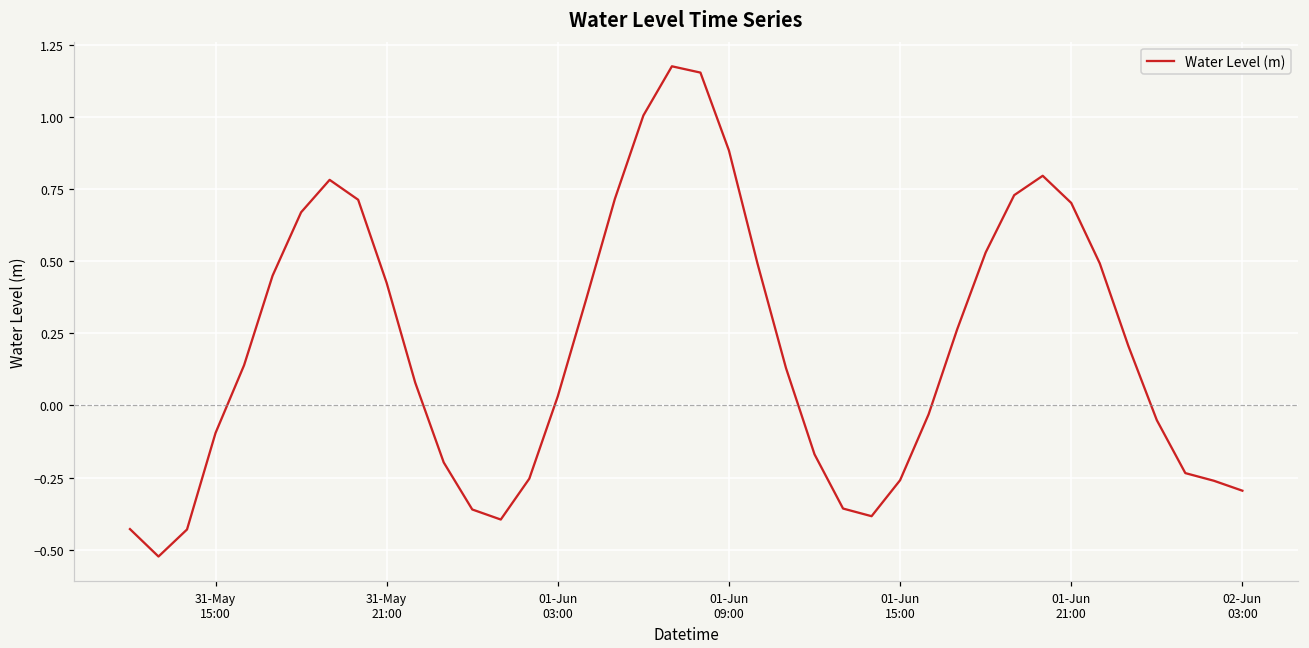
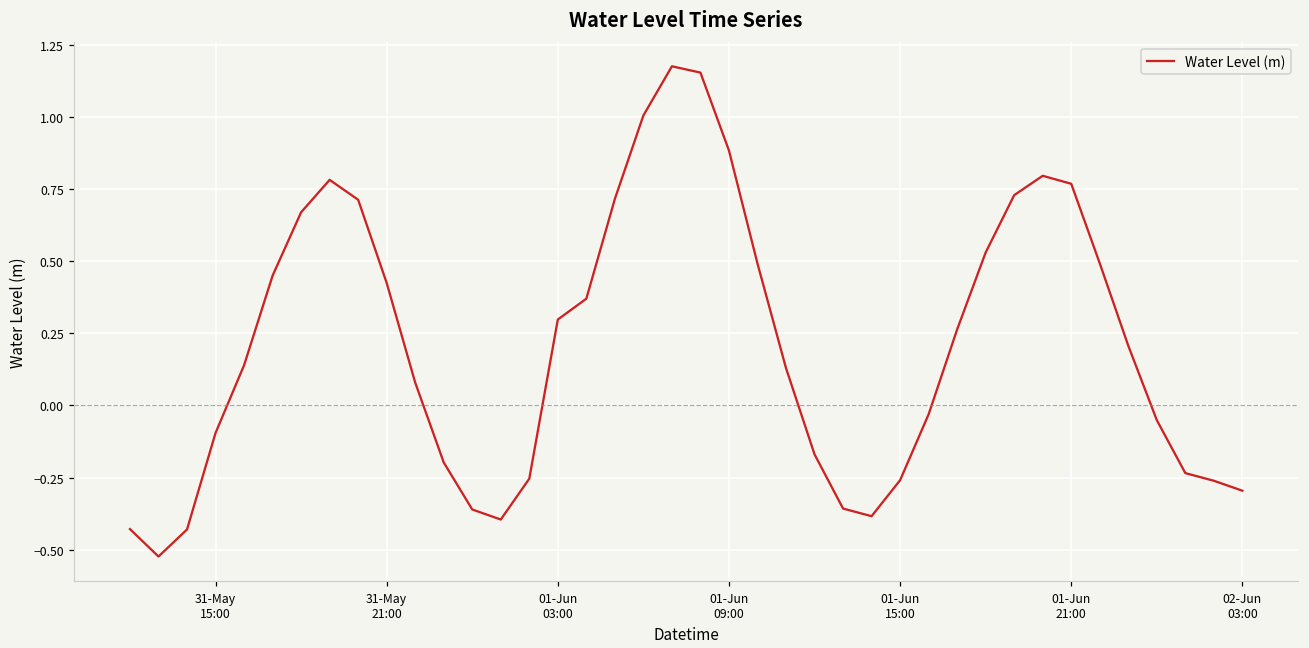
  {
    "31-May 15:00": -0.10,
    "31-May 21:00": 0.43,
-   "01-Jun 03:00": 0.03,
+   "01-Jun 03:00": 0.30,
    "01-Jun 09:00": 0.88,
    "01-Jun 15:00": -0.26,
-   "01-Jun 21:00": 0.70,
+   "01-Jun 21:00": 0.77,
    "02-Jun 03:00": -0.30
  }
